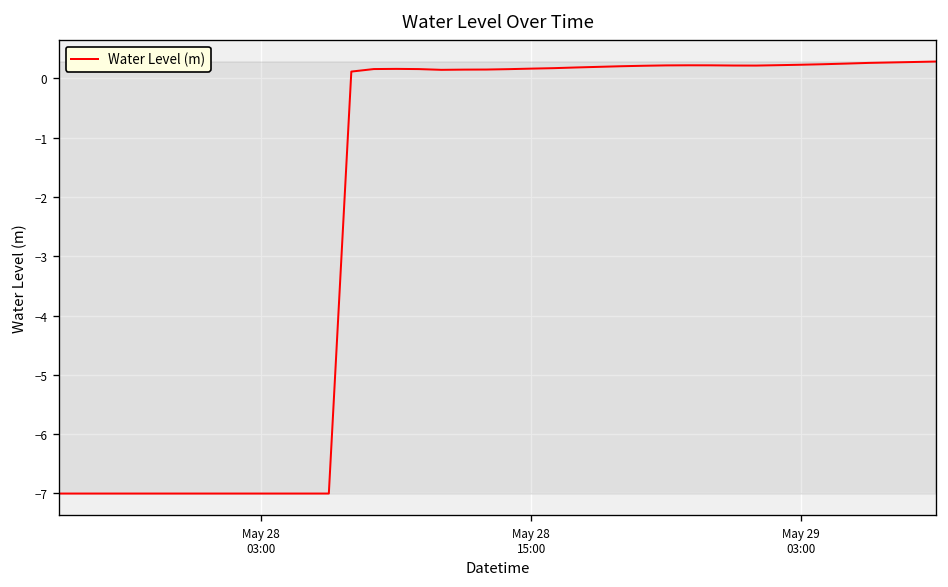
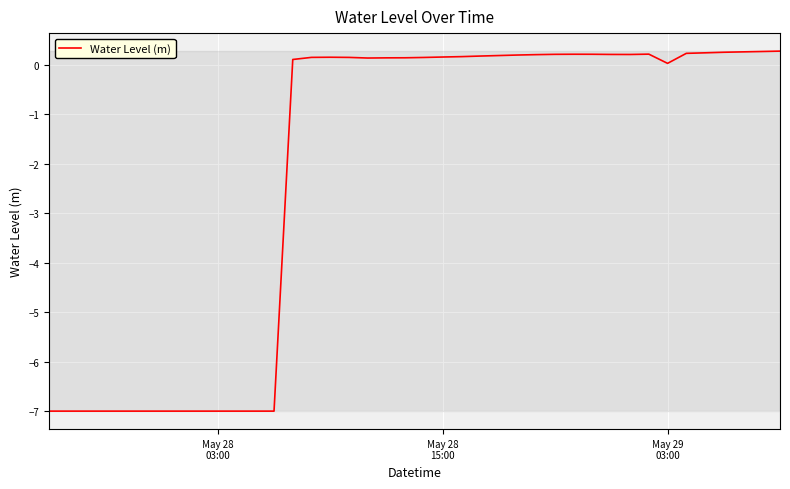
  {
    "May 28 03:00": -7.0,
    "May 28 15:00": 0.2,
-   "May 29 03:00": 0.2
+   "May 29 03:00": 0.0
  }
